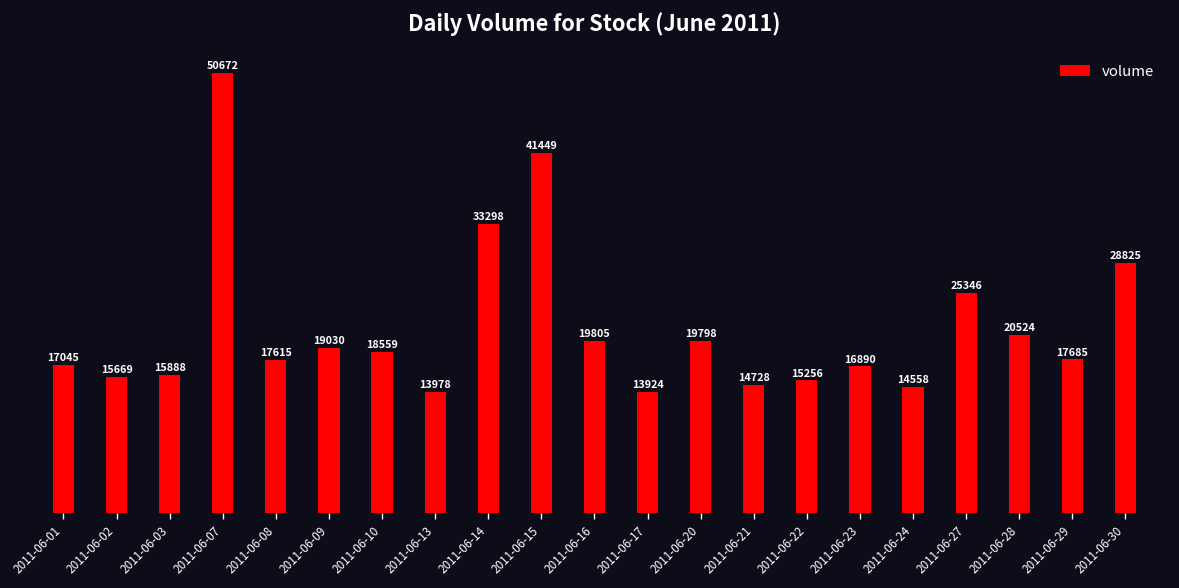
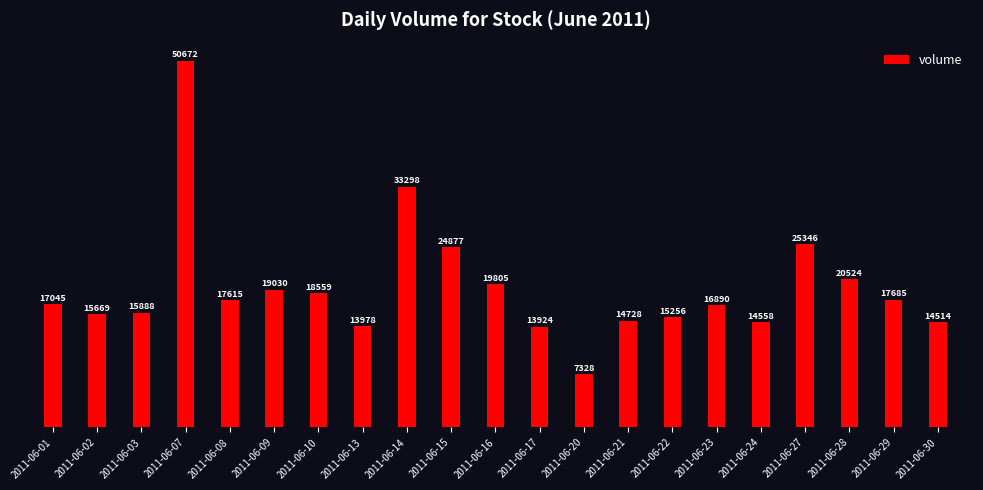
  {
    "2011-06-01": 17045,
    "2011-06-02": 15669,
    "2011-06-03": 15888,
    "2011-06-07": 50672,
    "2011-06-08": 17615,
    "2011-06-09": 19030,
    "2011-06-10": 18559,
    "2011-06-13": 13978,
    "2011-06-14": 33298,
-   "2011-06-15": 41449,
+   "2011-06-15": 24877,
    "2011-06-16": 19805,
    "2011-06-17": 13924,
-   "2011-06-20": 19798,
+   "2011-06-20": 7328,
    "2011-06-21": 14728,
    "2011-06-22": 15256,
    "2011-06-23": 16890,
    "2011-06-24": 14558,
    "2011-06-27": 25346,
    "2011-06-28": 20524,
    "2011-06-29": 17685,
-   "2011-06-30": 28825
+   "2011-06-30": 14514
  }
